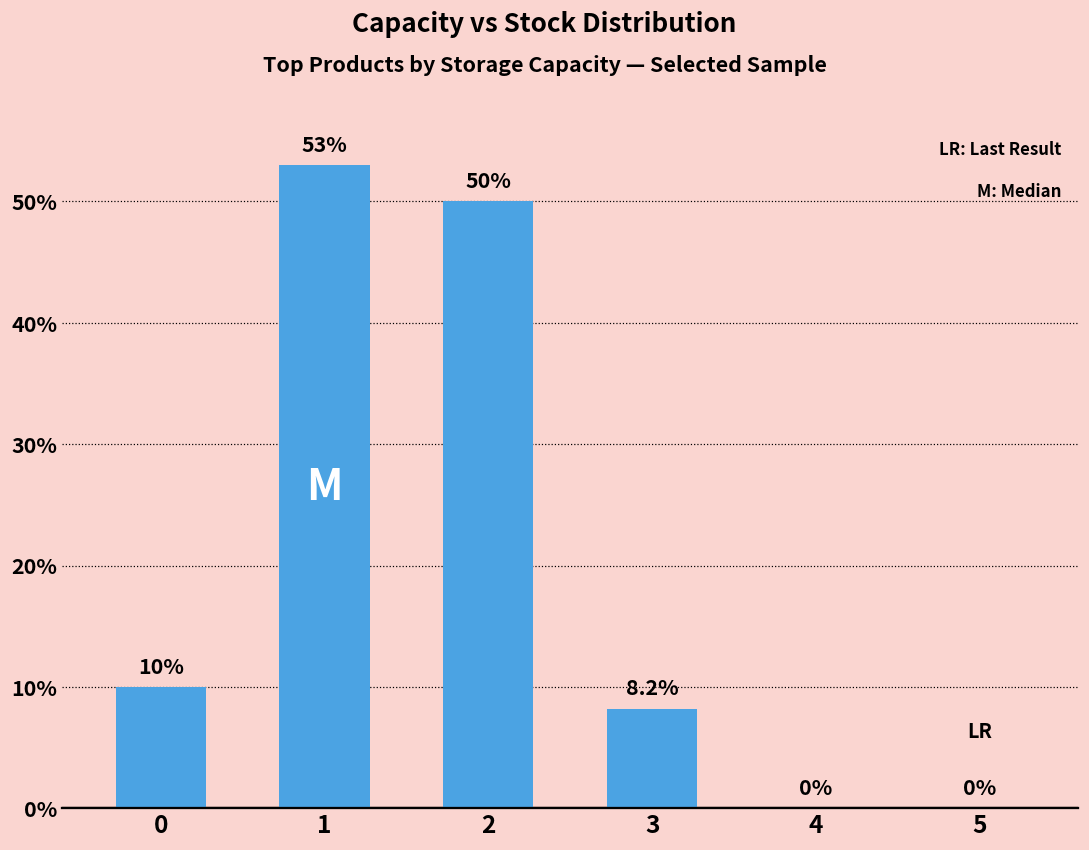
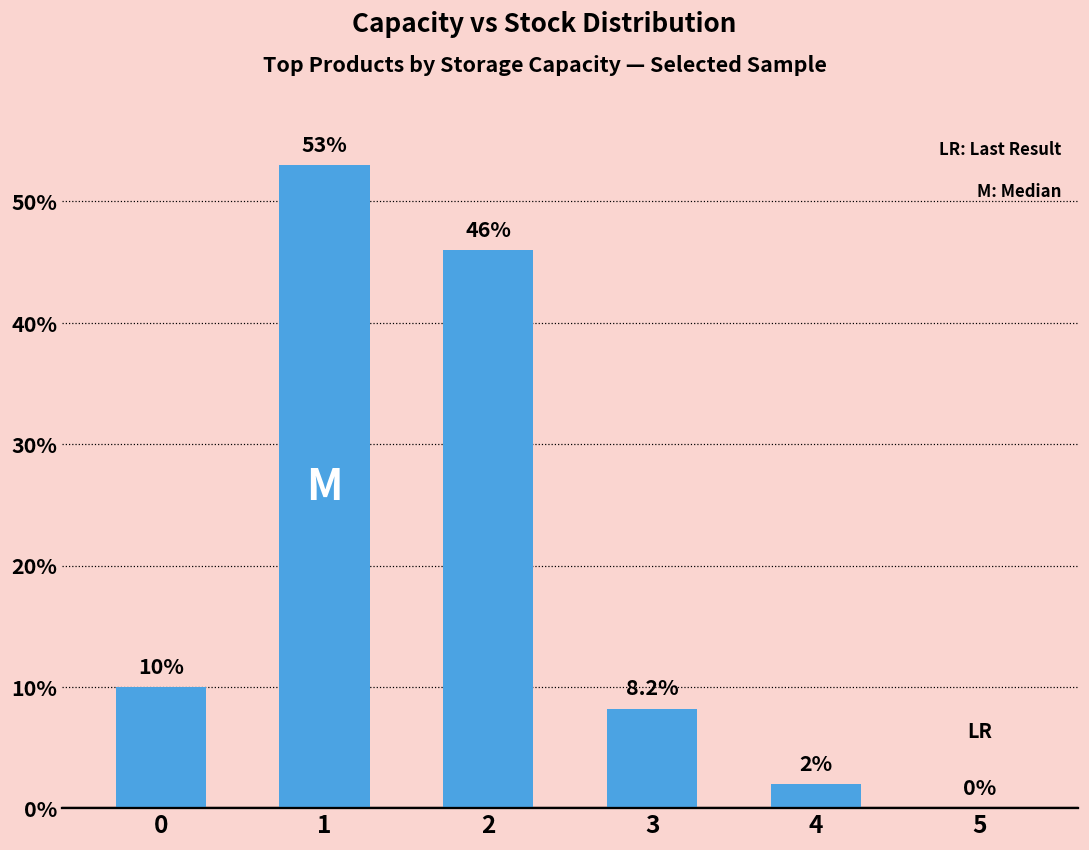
  {
    "0": "10%",
    "1": "53%",
-   "2": "50%",
+   "2": "46%",
    "3": "8.2%",
-   "4": "0%",
+   "4": "2%",
    "5": "0%"
  }
